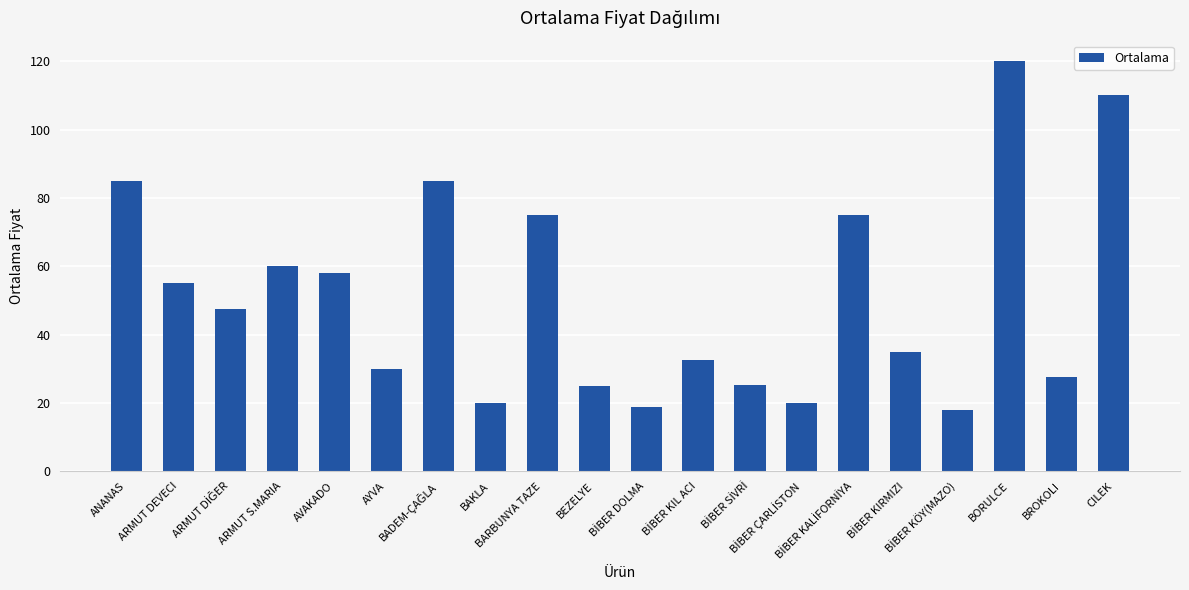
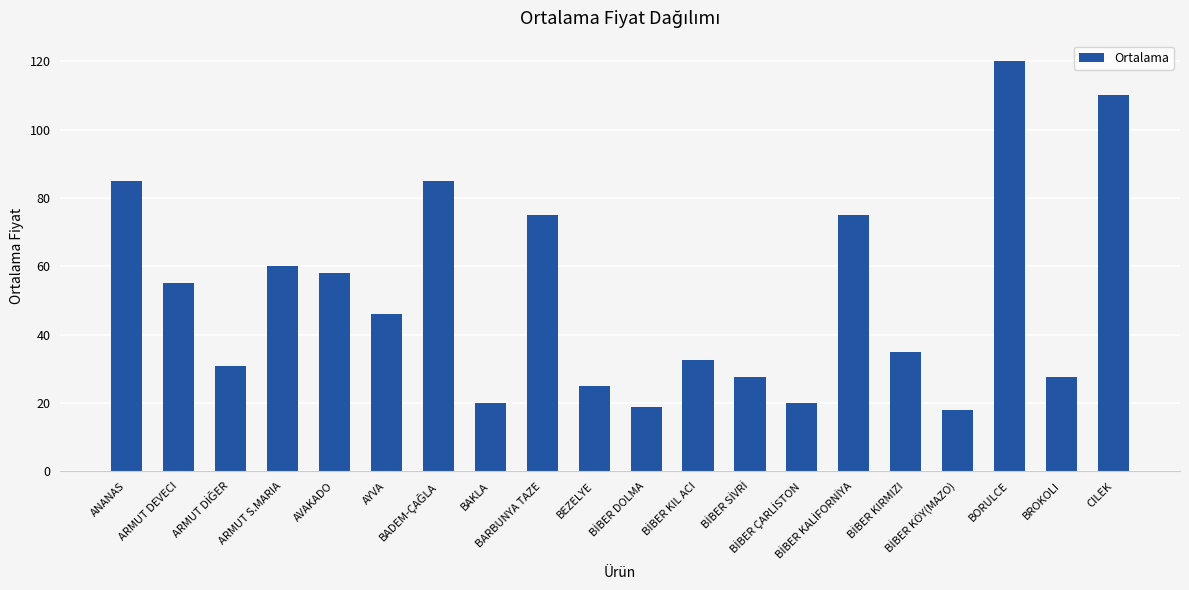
  {
    "ANANAS": 85,
    "ARMUT DEVECI": 55,
-   "ARMUT DİĞER": 48,
+   "ARMUT DİĞER": 31,
    "ARMUT S.MARIA": 60,
    "AVAKADO": 58,
-   "AYVA": 30,
+   "AYVA": 46,
    "BADEM-ÇAĞLA": 85,
    "BAKLA": 20,
    "BARBUNYA TAZE": 75,
    "BEZELYE": 25,
    "BİBER DOLMA": 19,
    "BİBER KIL ACI": 33,
-   "BİBER SİVRİ": 25,
+   "BİBER SİVRİ": 28,
    "BİBER ÇARLİSTON": 20,
    "BİBER KALİFORNİYA": 75,
    "BİBER KIRMIZI": 35,
    "BİBER KÖY(MAZO)": 18,
    "BORULCE": 120,
    "BROKOLI": 28,
    "CILEK": 110
  }
